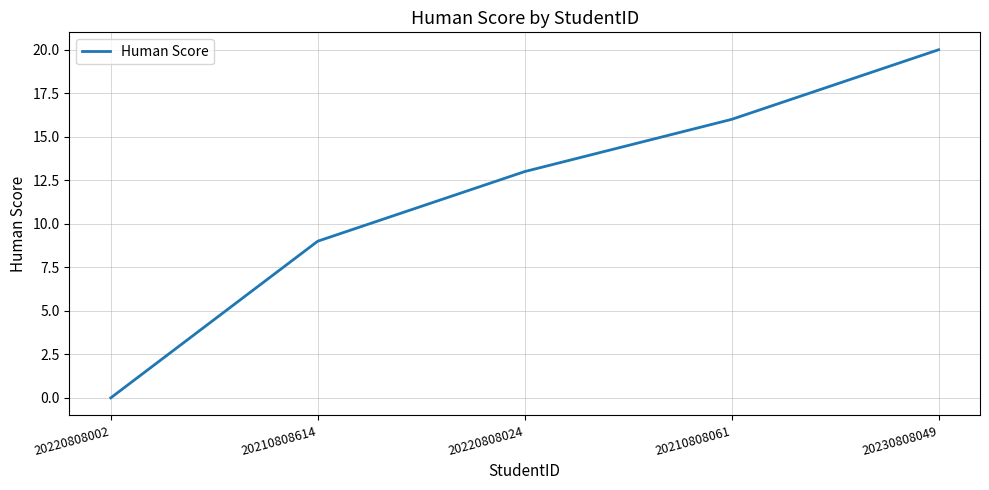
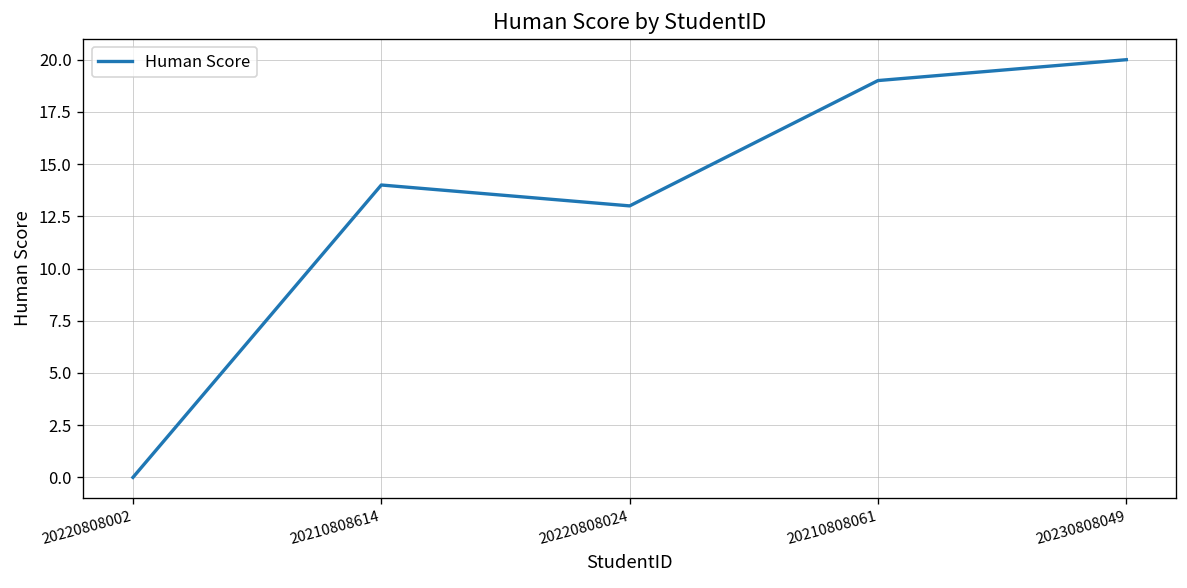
  {
    "20220808002": 0,
-   "20210808614": 9,
+   "20210808614": 14,
    "20220808024": 13,
-   "20210808061": 16,
+   "20210808061": 19,
    "20230808049": 20
  }
